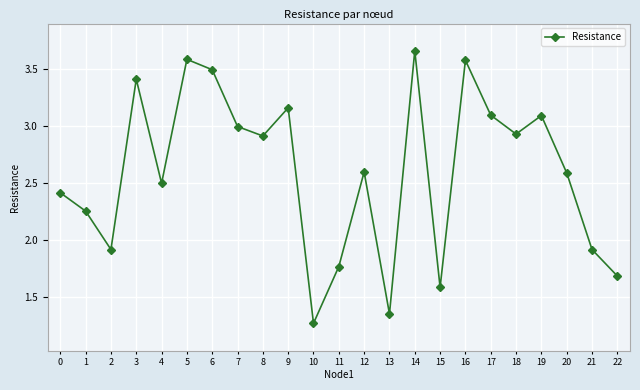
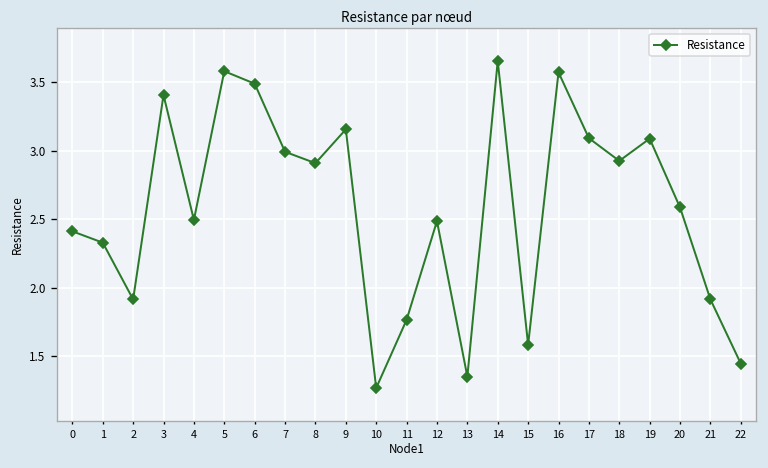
  {
    "0": 2.41,
-   "1": 2.25,
+   "1": 2.33,
    "2": 1.91,
    "3": 3.41,
    "4": 2.49,
    "5": 3.58,
    "6": 3.49,
    "7": 2.99,
    "8": 2.91,
    "9": 3.16,
    "10": 1.27,
    "11": 1.76,
-   "12": 2.59,
+   "12": 2.49,
    "13": 1.35,
    "14": 3.66,
    "15": 1.58,
    "16": 3.57,
    "17": 3.09,
    "18": 2.93,
    "19": 3.09,
    "20": 2.58,
    "21": 1.91,
-   "22": 1.68
+   "22": 1.44
  }
